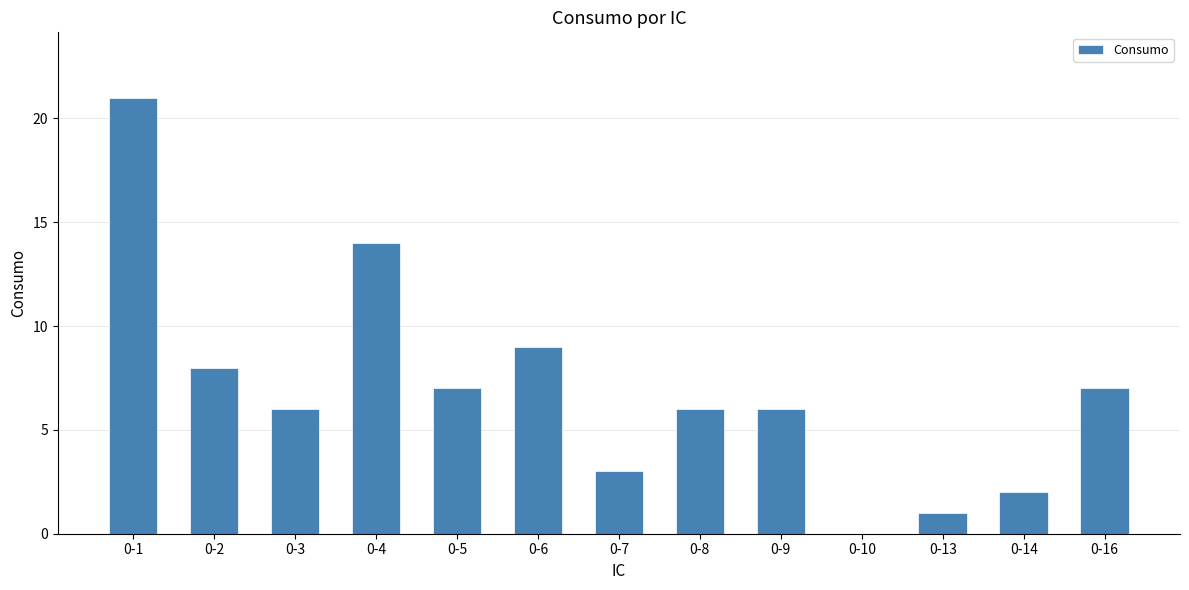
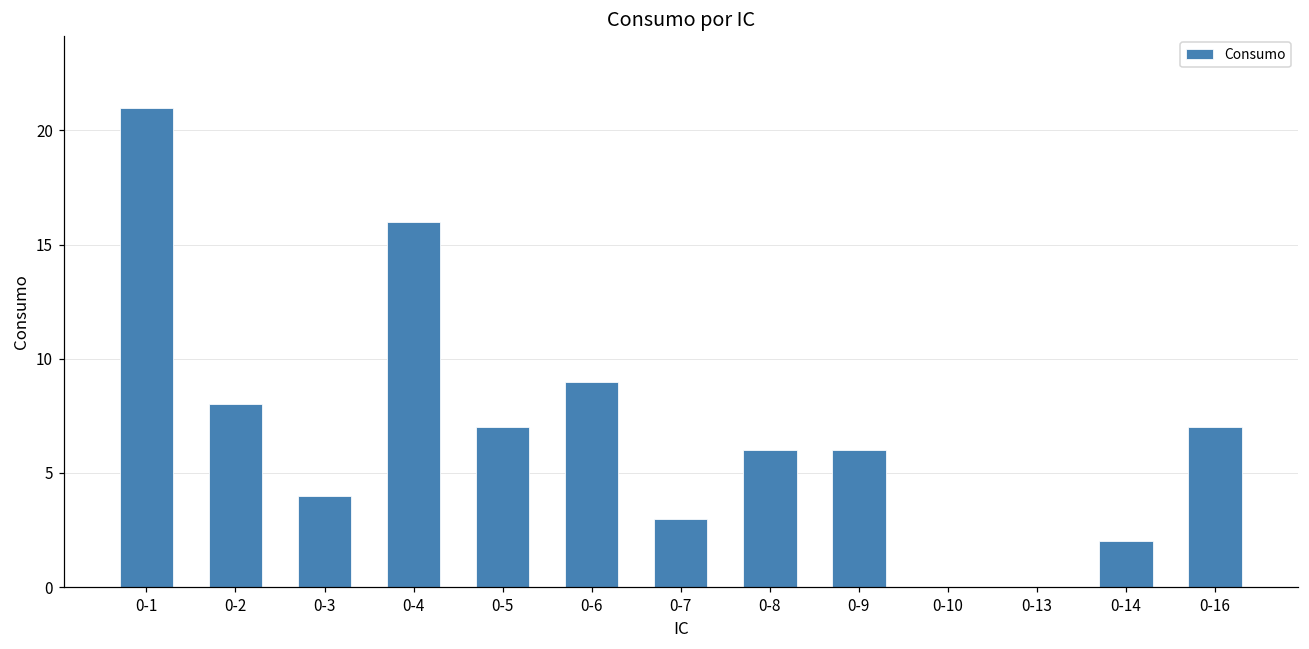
  {
    "0-1": 21,
    "0-2": 8,
-   "0-3": 6,
-   "0-4": 14,
+   "0-3": 4,
+   "0-4": 16,
    "0-5": 7,
    "0-6": 9,
    "0-7": 3,
    "0-8": 6,
    "0-9": 6,
    "0-10": 0,
-   "0-13": 1,
+   "0-13": 0,
    "0-14": 2,
    "0-16": 7
  }
